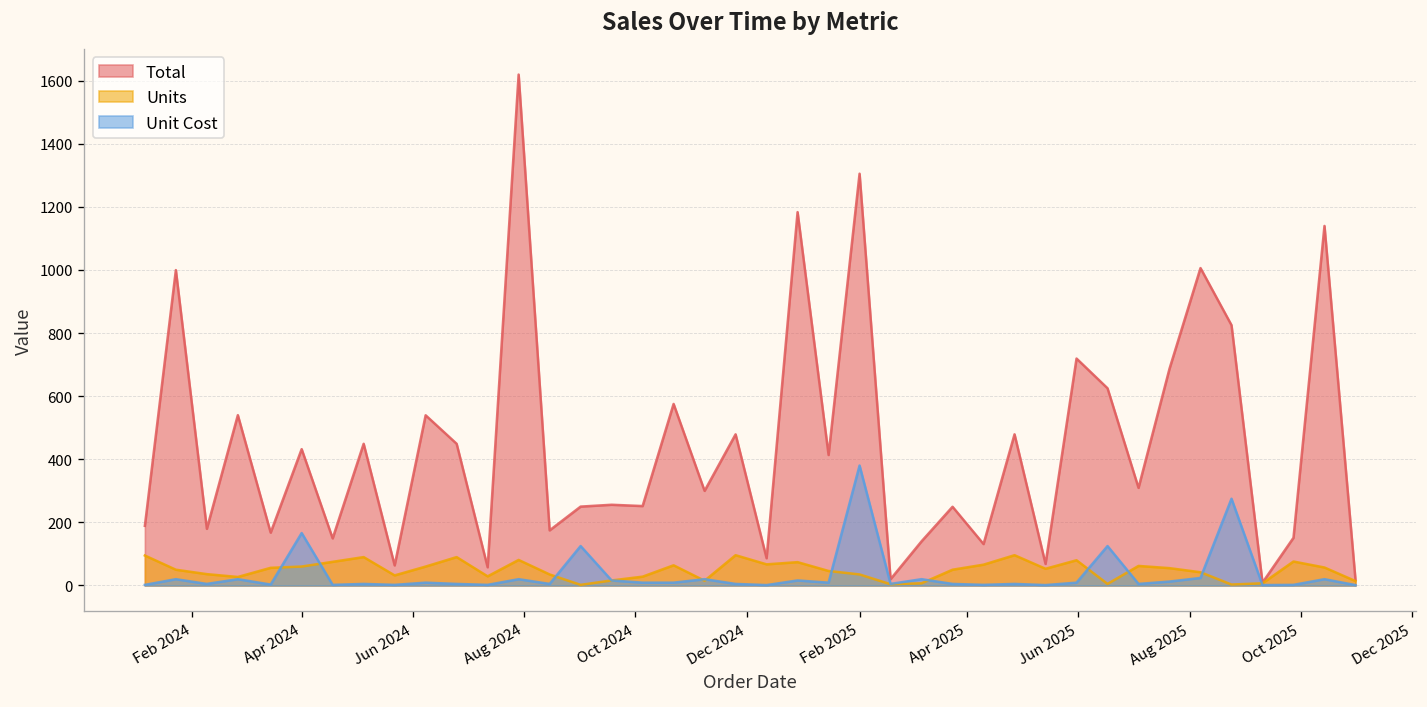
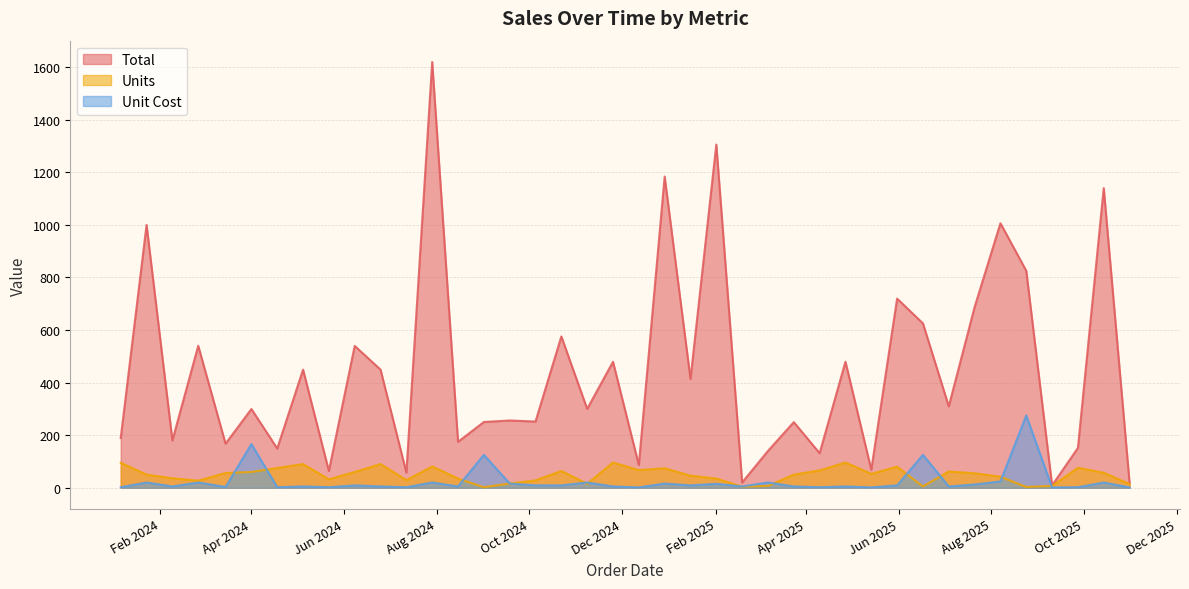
  {
    "Total": {
-     "Apr 2024": 430,
+     "Apr 2024": 300,
      "Feb 2025": 1310
    },
    "Units": {
      "Apr 2024": 60,
      "Feb 2025": 40
    },
    "Unit Cost": {
      "Apr 2024": 170,
-     "Feb 2025": 380
+     "Feb 2025": 20
    }
  }
